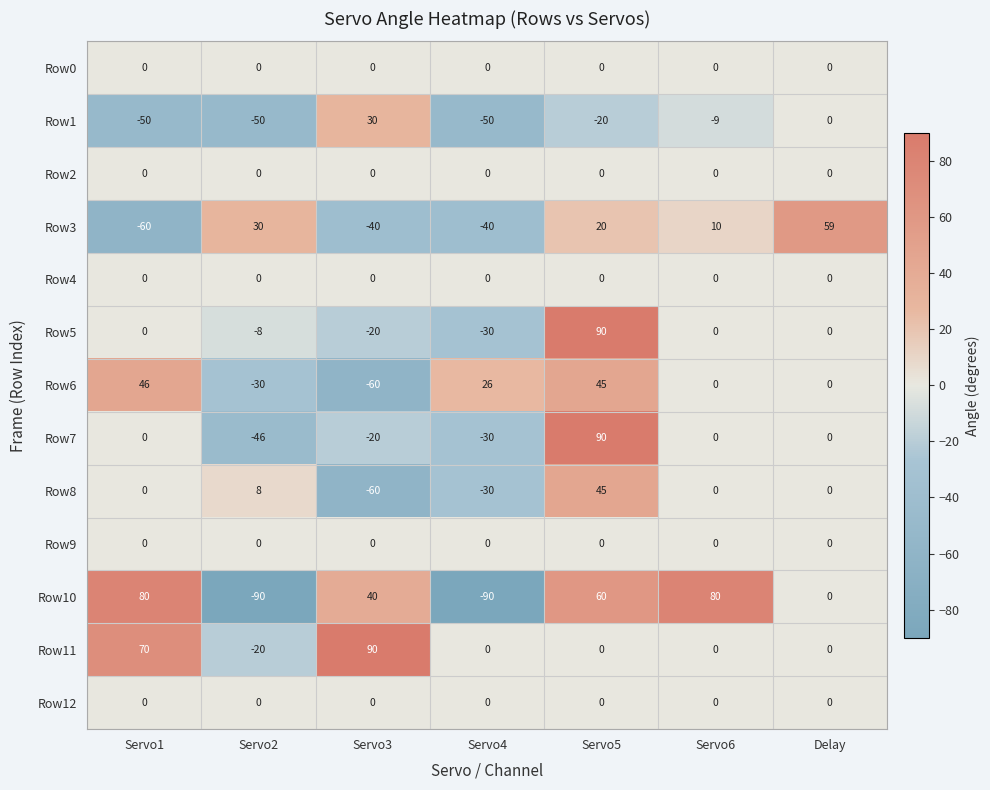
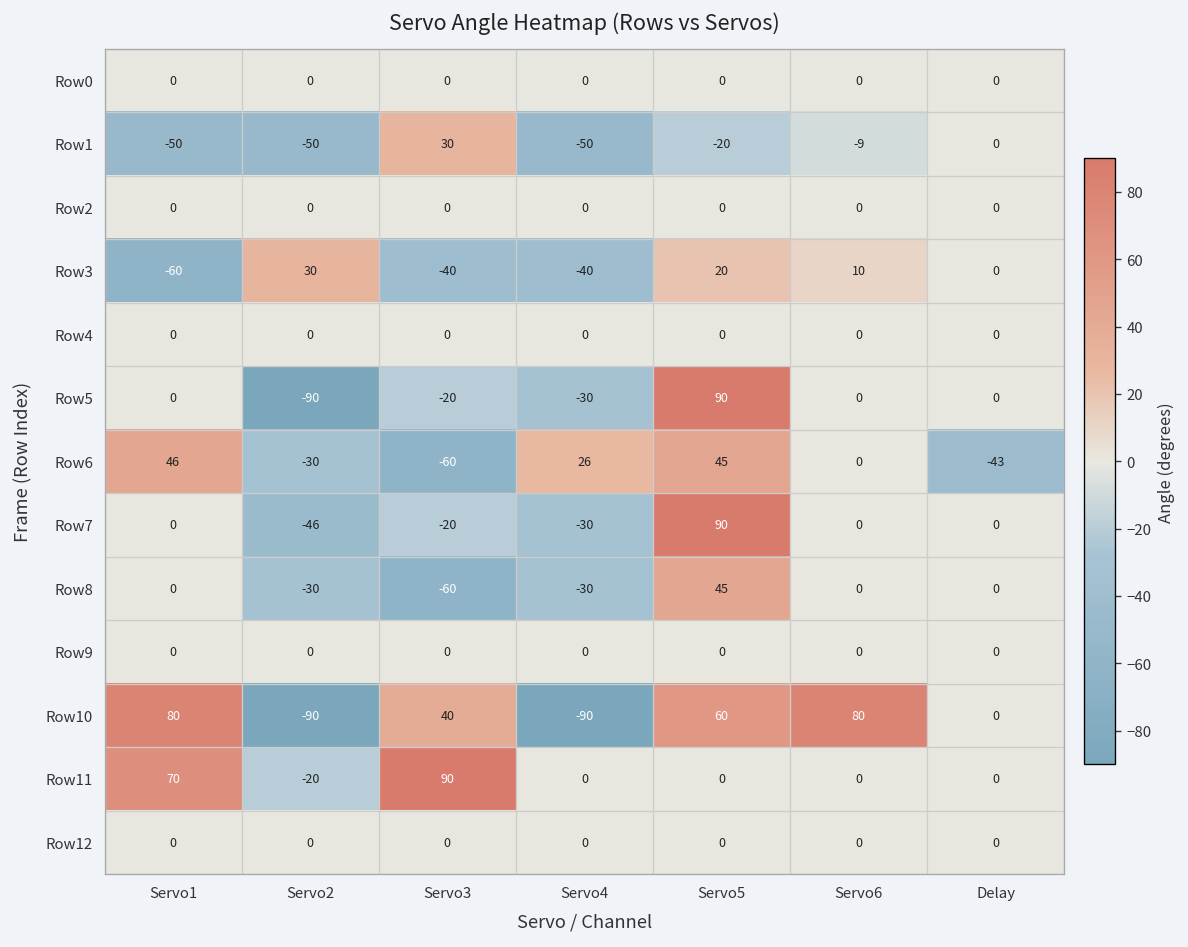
  {
    "Row0": {
      "Servo1": 0,
      "Servo2": 0,
      "Servo3": 0,
      "Servo4": 0,
      "Servo5": 0,
      "Servo6": 0,
      "Delay": 0
    },
    "Row1": {
      "Servo1": -50,
      "Servo2": -50,
      "Servo3": 30,
      "Servo4": -50,
      "Servo5": -20,
      "Servo6": -9,
      "Delay": 0
    },
    "Row2": {
      "Servo1": 0,
      "Servo2": 0,
      "Servo3": 0,
      "Servo4": 0,
      "Servo5": 0,
      "Servo6": 0,
      "Delay": 0
    },
    "Row3": {
      "Servo1": -60,
      "Servo2": 30,
      "Servo3": -40,
      "Servo4": -40,
      "Servo5": 20,
      "Servo6": 10,
-     "Delay": 59
+     "Delay": 0
    },
    "Row4": {
      "Servo1": 0,
      "Servo2": 0,
      "Servo3": 0,
      "Servo4": 0,
      "Servo5": 0,
      "Servo6": 0,
      "Delay": 0
    },
    "Row5": {
      "Servo1": 0,
-     "Servo2": -8,
+     "Servo2": -90,
      "Servo3": -20,
      "Servo4": -30,
      "Servo5": 90,
      "Servo6": 0,
      "Delay": 0
    },
    "Row6": {
      "Servo1": 46,
      "Servo2": -30,
      "Servo3": -60,
      "Servo4": 26,
      "Servo5": 45,
      "Servo6": 0,
-     "Delay": 0
+     "Delay": -43
    },
    "Row7": {
      "Servo1": 0,
      "Servo2": -46,
      "Servo3": -20,
      "Servo4": -30,
      "Servo5": 90,
      "Servo6": 0,
      "Delay": 0
    },
    "Row8": {
      "Servo1": 0,
-     "Servo2": 8,
+     "Servo2": -30,
      "Servo3": -60,
      "Servo4": -30,
      "Servo5": 45,
      "Servo6": 0,
      "Delay": 0
    },
    "Row9": {
      "Servo1": 0,
      "Servo2": 0,
      "Servo3": 0,
      "Servo4": 0,
      "Servo5": 0,
      "Servo6": 0,
      "Delay": 0
    },
    "Row10": {
      "Servo1": 80,
      "Servo2": -90,
      "Servo3": 40,
      "Servo4": -90,
      "Servo5": 60,
      "Servo6": 80,
      "Delay": 0
    },
    "Row11": {
      "Servo1": 70,
      "Servo2": -20,
      "Servo3": 90,
      "Servo4": 0,
      "Servo5": 0,
      "Servo6": 0,
      "Delay": 0
    },
    "Row12": {
      "Servo1": 0,
      "Servo2": 0,
      "Servo3": 0,
      "Servo4": 0,
      "Servo5": 0,
      "Servo6": 0,
      "Delay": 0
    }
  }
